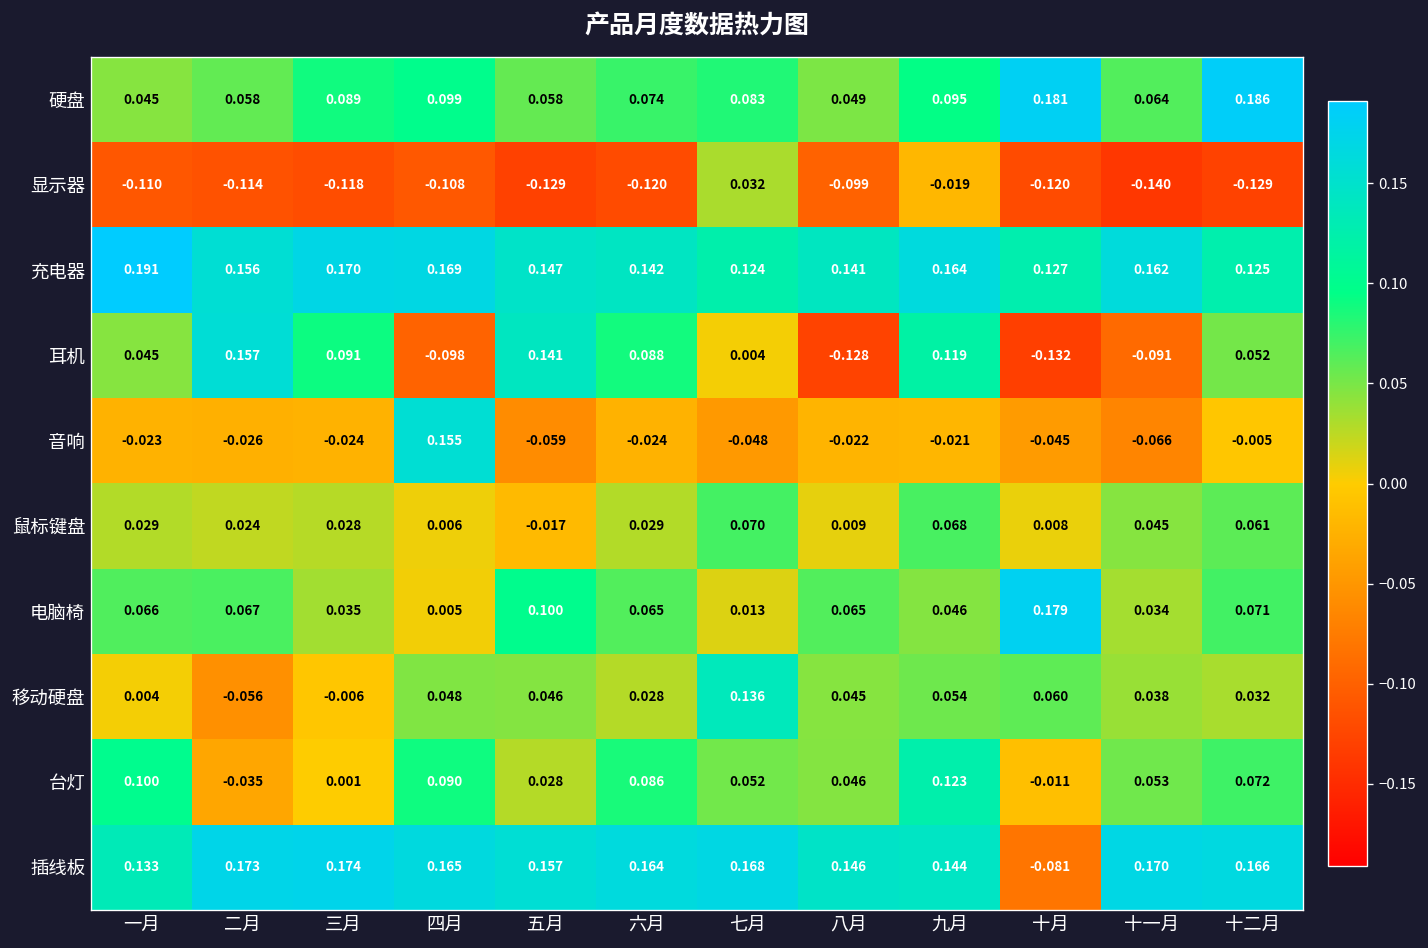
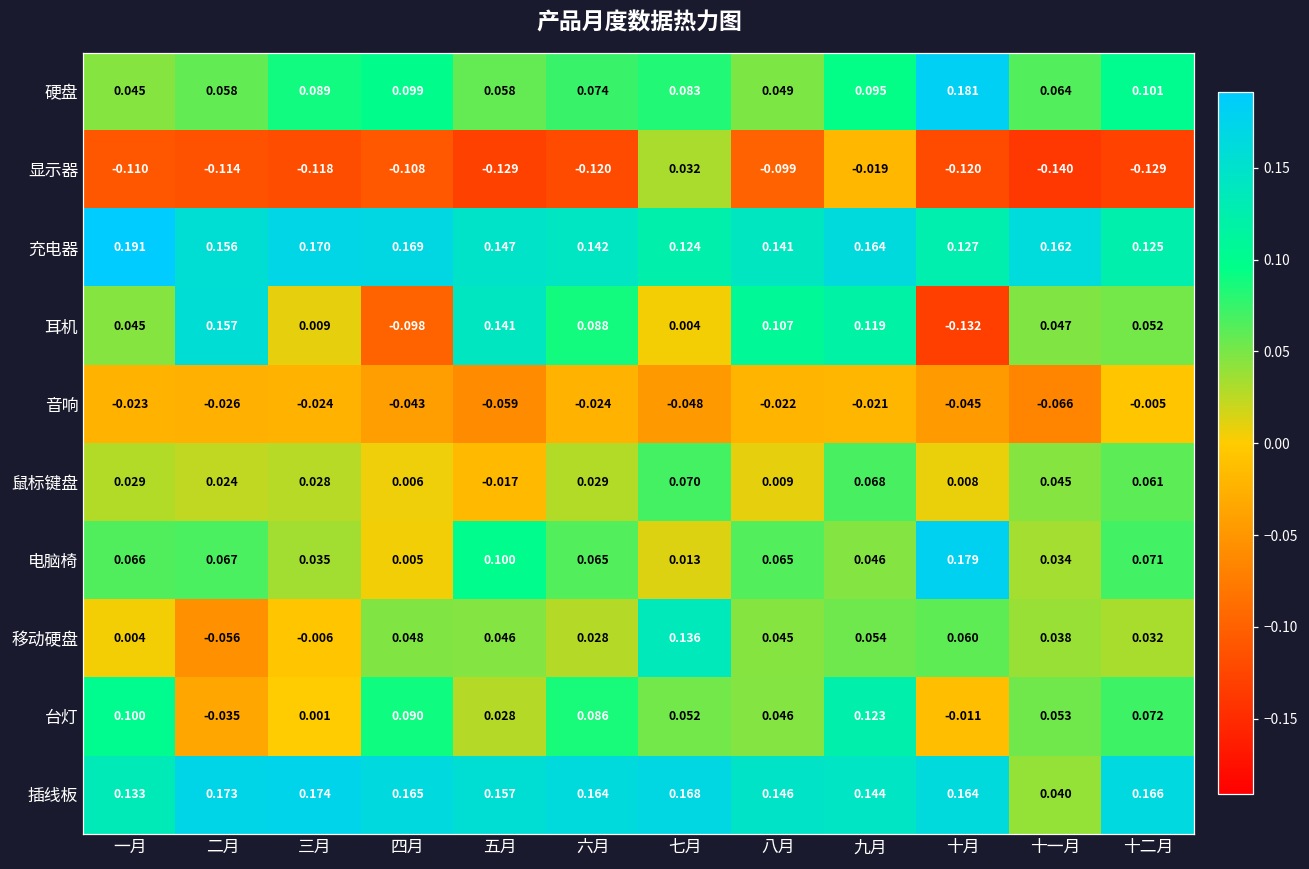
  {
    "硬盘": {
      "一月": 0.045,
      "二月": 0.058,
      "三月": 0.089,
      "四月": 0.099,
      "五月": 0.058,
      "六月": 0.074,
      "七月": 0.083,
      "八月": 0.049,
      "九月": 0.095,
      "十月": 0.181,
      "十一月": 0.064,
-     "十二月": 0.186
+     "十二月": 0.101
    },
    "显示器": {
      "一月": -0.110,
      "二月": -0.114,
      "三月": -0.118,
      "四月": -0.108,
      "五月": -0.129,
      "六月": -0.120,
      "七月": 0.032,
      "八月": -0.099,
      "九月": -0.019,
      "十月": -0.120,
      "十一月": -0.140,
      "十二月": -0.129
    },
    "充电器": {
      "一月": 0.191,
      "二月": 0.156,
      "三月": 0.170,
      "四月": 0.169,
      "五月": 0.147,
      "六月": 0.142,
      "七月": 0.124,
      "八月": 0.141,
      "九月": 0.164,
      "十月": 0.127,
      "十一月": 0.162,
      "十二月": 0.125
    },
    "耳机": {
      "一月": 0.045,
      "二月": 0.157,
-     "三月": 0.091,
+     "三月": 0.009,
      "四月": -0.098,
      "五月": 0.141,
      "六月": 0.088,
      "七月": 0.004,
-     "八月": -0.128,
+     "八月": 0.107,
      "九月": 0.119,
      "十月": -0.132,
-     "十一月": -0.091,
+     "十一月": 0.047,
      "十二月": 0.052
    },
    "音响": {
      "一月": -0.023,
      "二月": -0.026,
      "三月": -0.024,
-     "四月": 0.155,
+     "四月": -0.043,
      "五月": -0.059,
      "六月": -0.024,
      "七月": -0.048,
      "八月": -0.022,
      "九月": -0.021,
      "十月": -0.045,
      "十一月": -0.066,
      "十二月": -0.005
    },
    "鼠标键盘": {
      "一月": 0.029,
      "二月": 0.024,
      "三月": 0.028,
      "四月": 0.006,
      "五月": -0.017,
      "六月": 0.029,
      "七月": 0.070,
      "八月": 0.009,
      "九月": 0.068,
      "十月": 0.008,
      "十一月": 0.045,
      "十二月": 0.061
    },
    "电脑椅": {
      "一月": 0.066,
      "二月": 0.067,
      "三月": 0.035,
      "四月": 0.005,
      "五月": 0.100,
      "六月": 0.065,
      "七月": 0.013,
      "八月": 0.065,
      "九月": 0.046,
      "十月": 0.179,
      "十一月": 0.034,
      "十二月": 0.071
    },
    "移动硬盘": {
      "一月": 0.004,
      "二月": -0.056,
      "三月": -0.006,
      "四月": 0.048,
      "五月": 0.046,
      "六月": 0.028,
      "七月": 0.136,
      "八月": 0.045,
      "九月": 0.054,
      "十月": 0.060,
      "十一月": 0.038,
      "十二月": 0.032
    },
    "台灯": {
      "一月": 0.100,
      "二月": -0.035,
      "三月": 0.001,
      "四月": 0.090,
      "五月": 0.028,
      "六月": 0.086,
      "七月": 0.052,
      "八月": 0.046,
      "九月": 0.123,
      "十月": -0.011,
      "十一月": 0.053,
      "十二月": 0.072
    },
    "插线板": {
      "一月": 0.133,
      "二月": 0.173,
      "三月": 0.174,
      "四月": 0.165,
      "五月": 0.157,
      "六月": 0.164,
      "七月": 0.168,
      "八月": 0.146,
      "九月": 0.144,
-     "十月": -0.081,
-     "十一月": 0.170,
+     "十月": 0.164,
+     "十一月": 0.040,
      "十二月": 0.166
    }
  }
